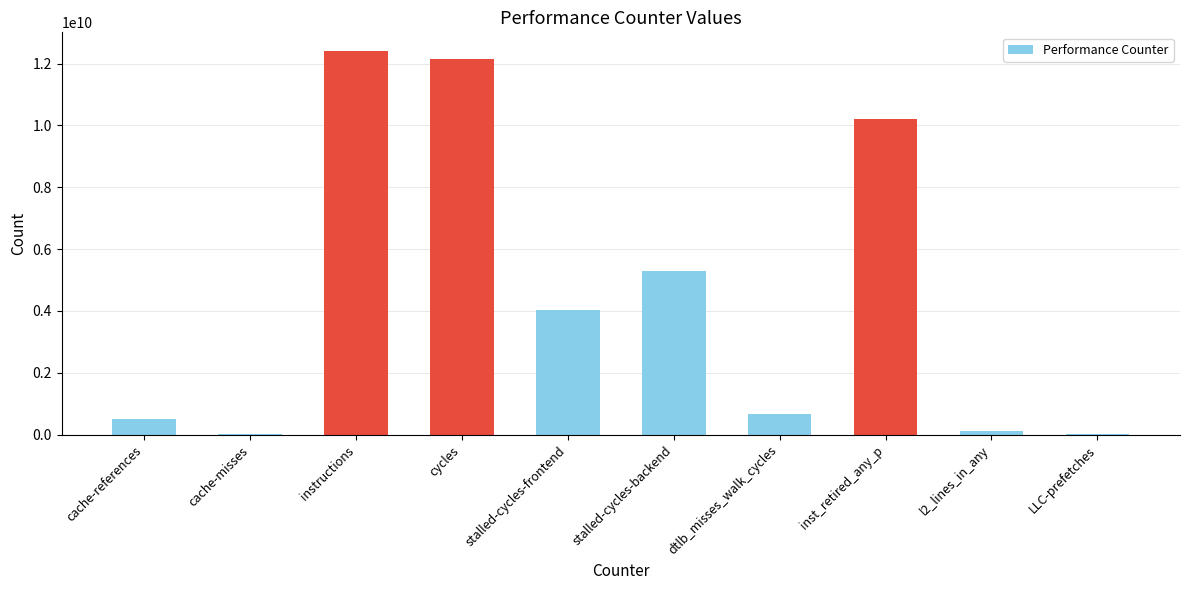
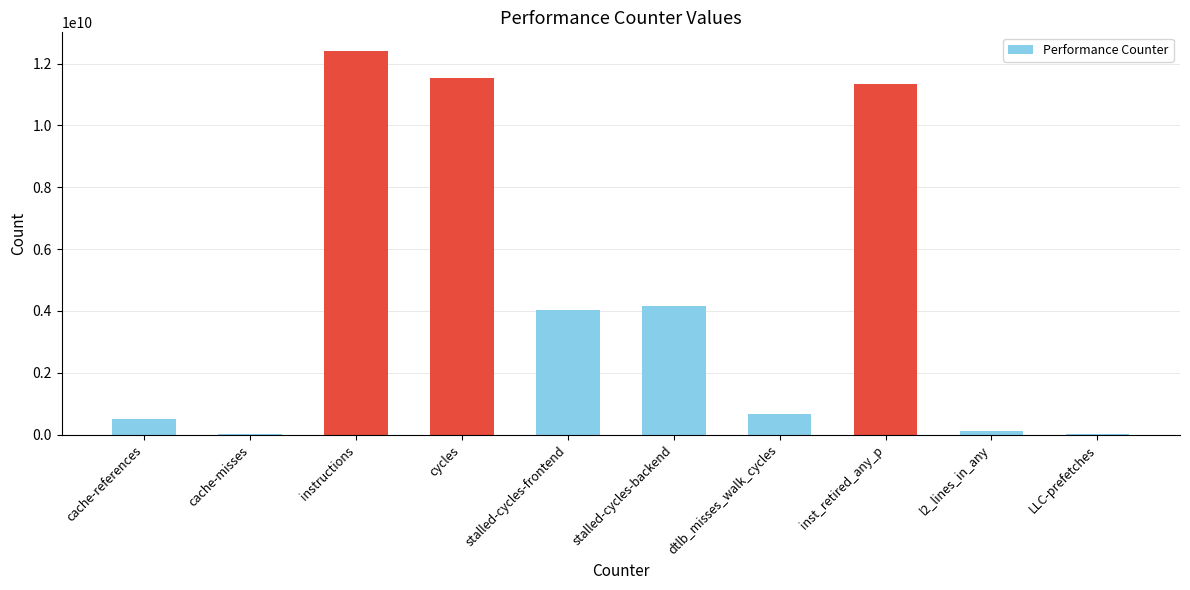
  {
    "cache-references": 500000000,
    "instructions": 12400000000,
-   "cycles": 12200000000,
+   "cycles": 11500000000,
    "stalled-cycles-frontend": 4000000000,
-   "stalled-cycles-backend": 5300000000,
+   "stalled-cycles-backend": 4200000000,
    "dtlb_misses_walk_cycles": 700000000,
-   "inst_retired_any_p": 10200000000,
+   "inst_retired_any_p": 11300000000,
    "l2_lines_in_any": 100000000
  }
